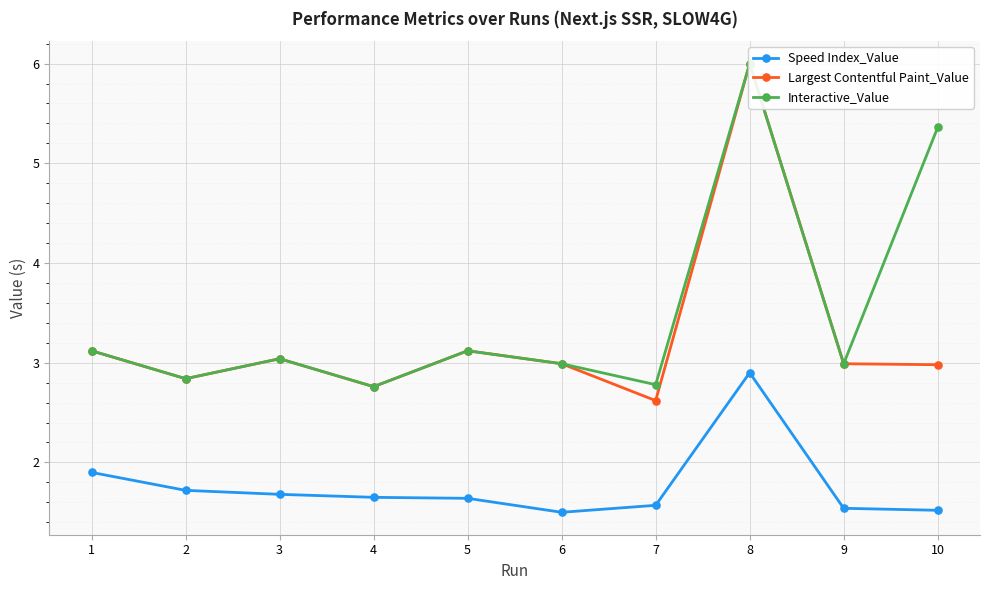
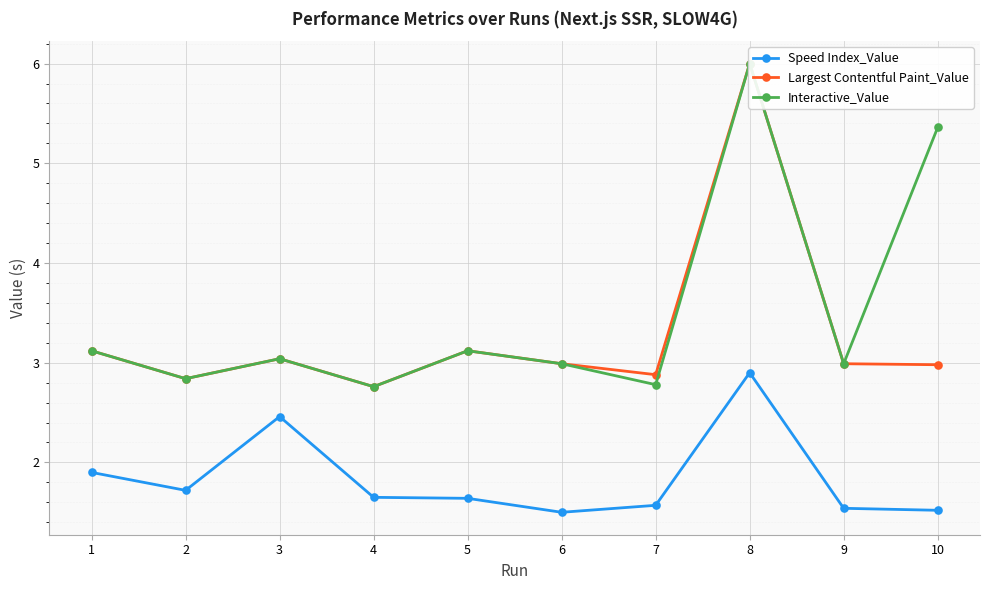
  {
    "Speed Index_Value": {
      "1": 1.9,
      "2": 1.7,
-     "3": 1.7,
+     "3": 2.5,
      "4": 1.7,
      "5": 1.6,
      "6": 1.5,
      "7": 1.6,
      "8": 2.9,
      "9": 1.5,
      "10": 1.5
    },
    "Largest Contentful Paint_Value": {
-     "7": 2.6,
+     "7": 2.9,
      "10": 3.0
    },
    "Interactive_Value": {
      "7": 2.8,
      "10": 5.4
    }
  }
